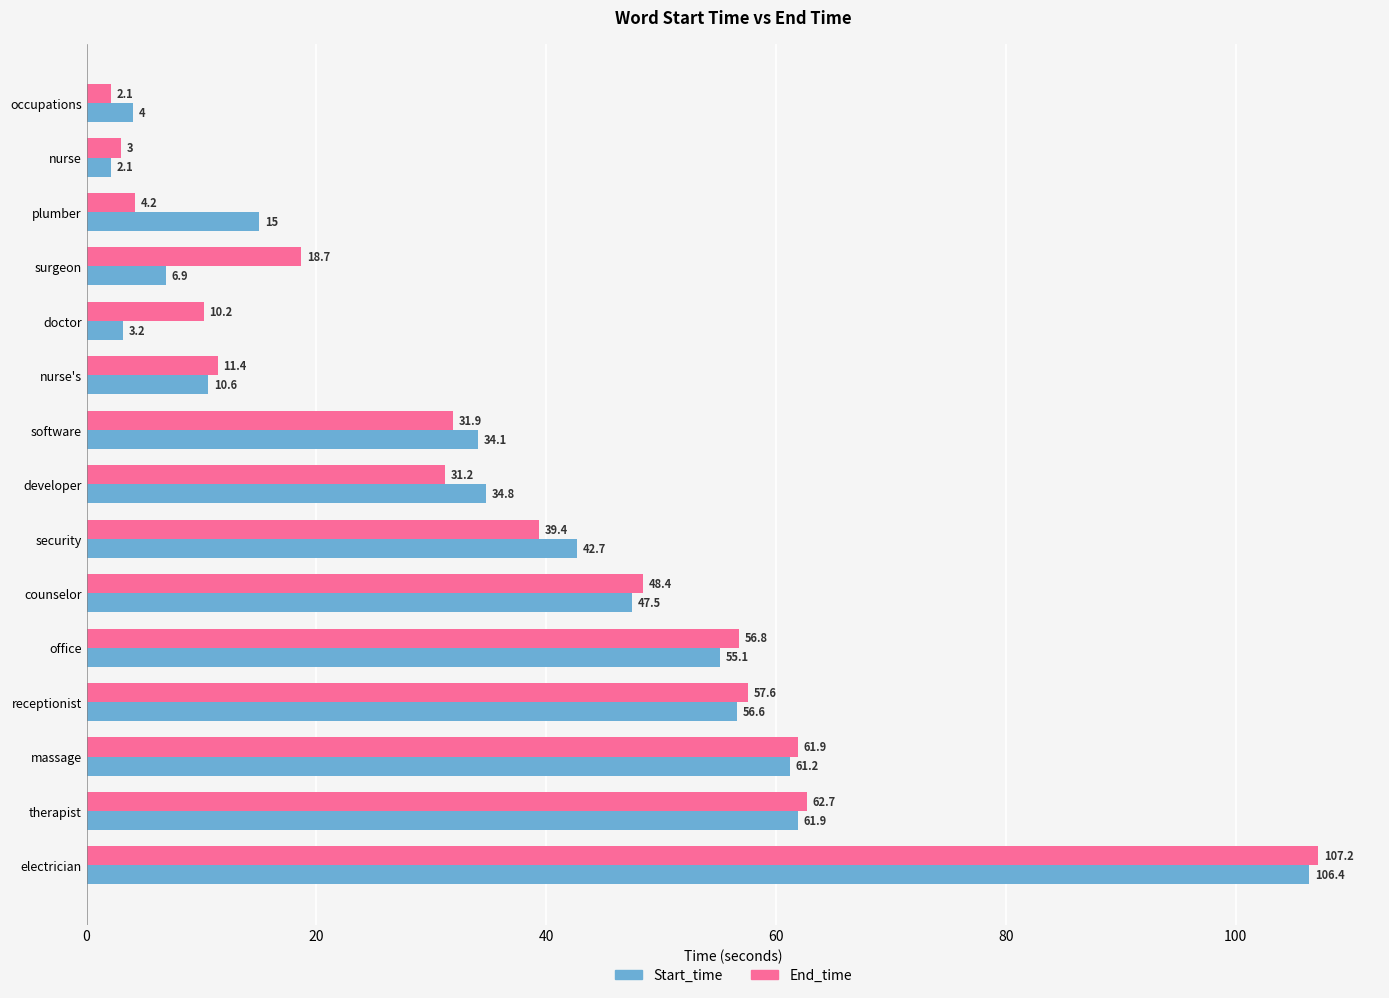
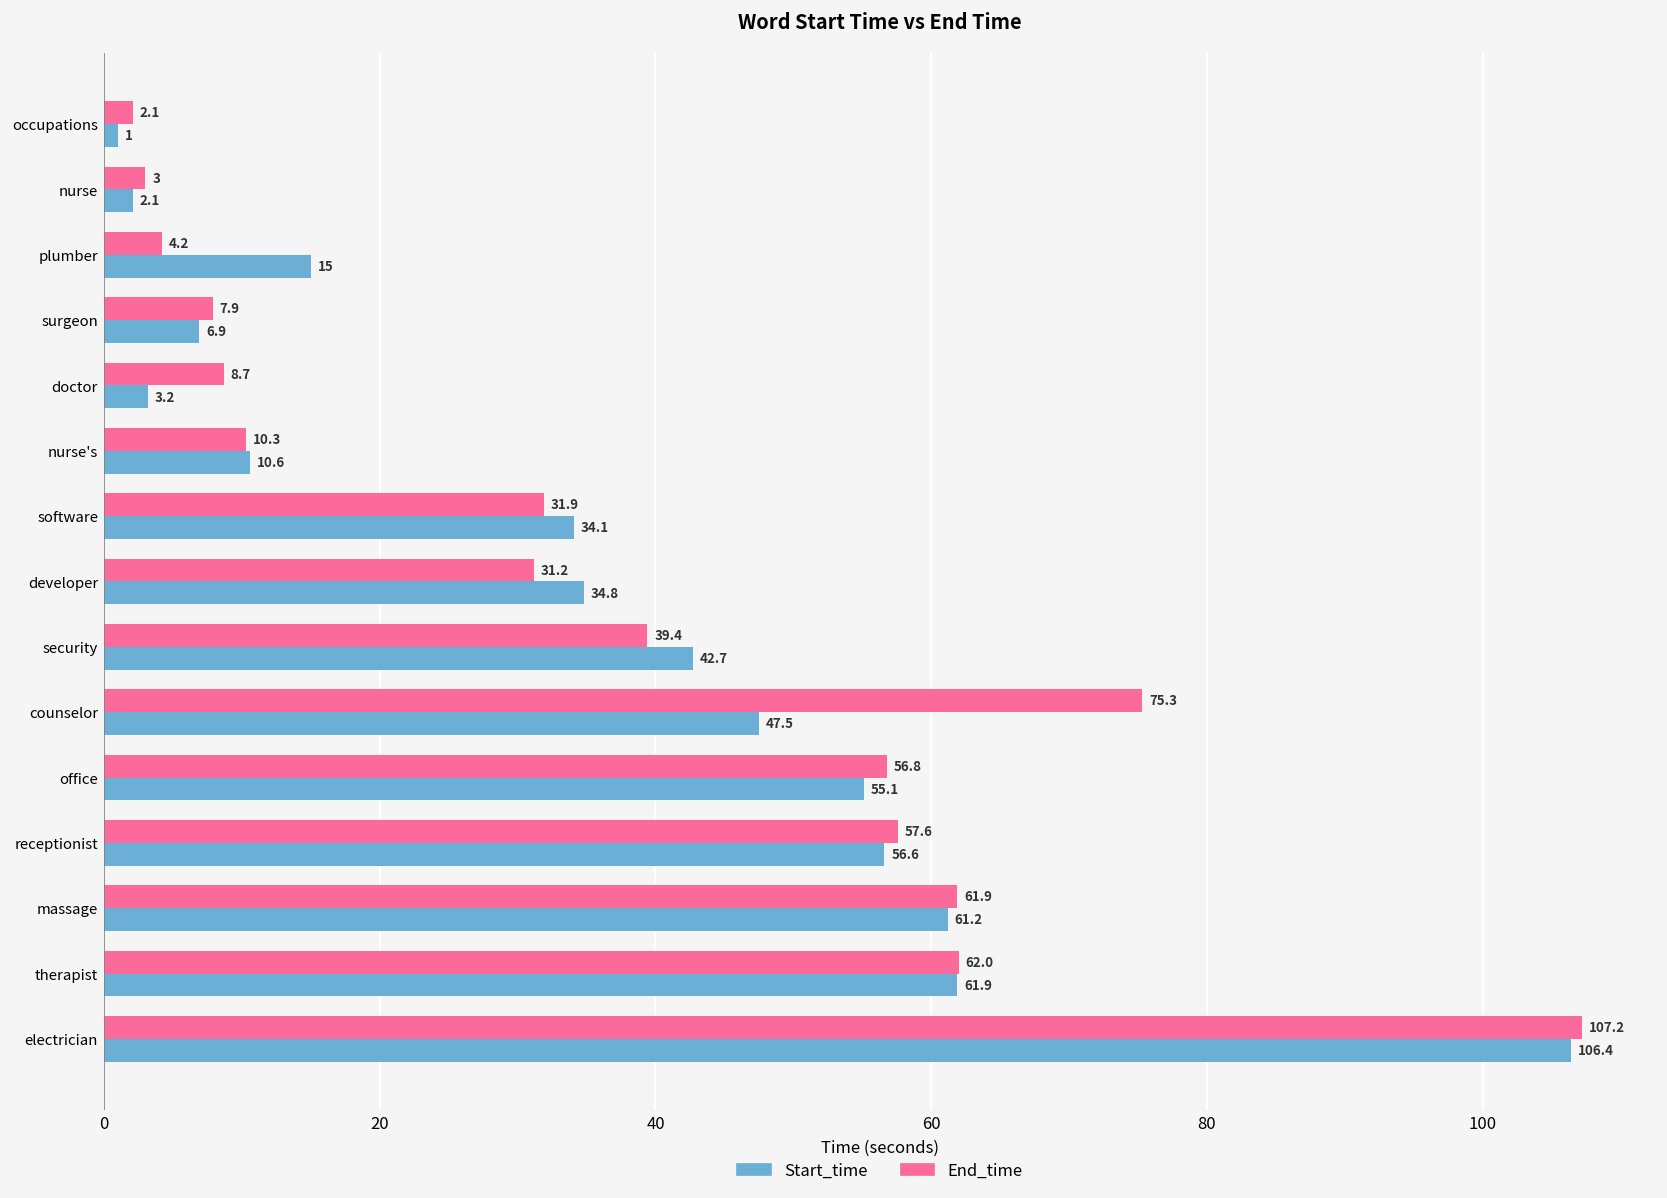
  {
    "Start_time": {
-     "occupations": 4,
+     "occupations": 1,
      "nurse": 2.1,
      "plumber": 15,
      "surgeon": 6.9,
      "doctor": 3.2,
      "nurse's": 10.6,
      "software": 34.1,
      "developer": 34.8,
      "security": 42.7,
      "counselor": 47.5,
      "office": 55.1,
      "receptionist": 56.6,
      "massage": 61.2,
      "therapist": 61.9,
      "electrician": 106.4
    },
    "End_time": {
      "occupations": 2.1,
      "nurse": 3,
      "plumber": 4.2,
-     "surgeon": 18.7,
-     "doctor": 10.2,
-     "nurse's": 11.4,
+     "surgeon": 7.9,
+     "doctor": 8.7,
+     "nurse's": 10.3,
      "software": 31.9,
      "developer": 31.2,
      "security": 39.4,
-     "counselor": 48.4,
+     "counselor": 75.3,
      "office": 56.8,
      "receptionist": 57.6,
      "massage": 61.9,
-     "therapist": 62.7,
+     "therapist": 62.0,
      "electrician": 107.2
    }
  }
